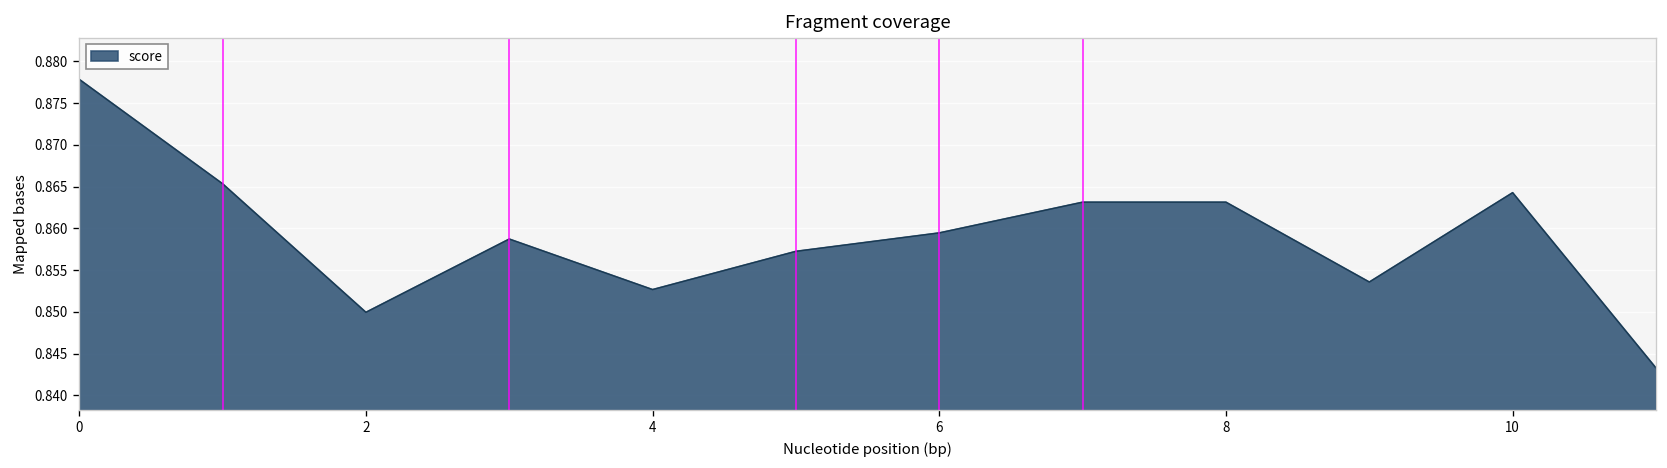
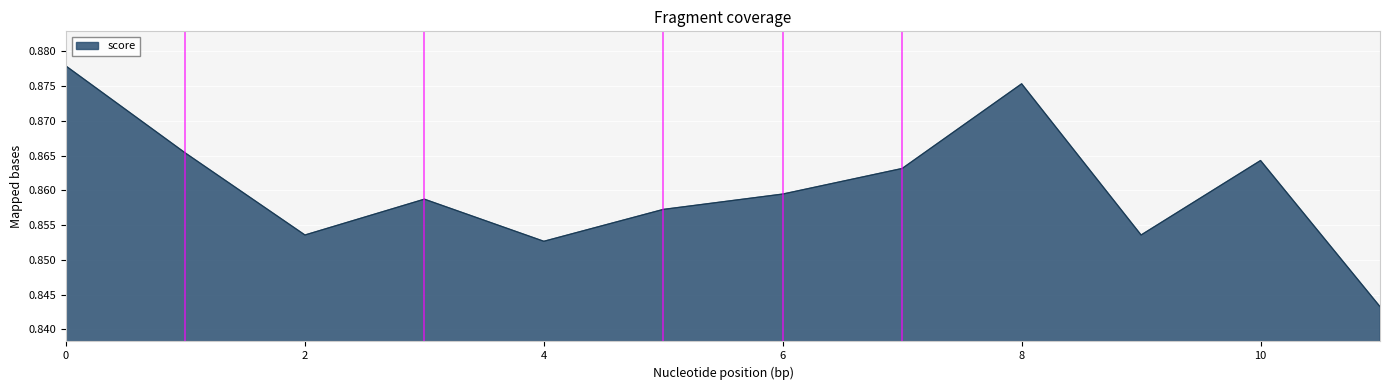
  {
    "0": 0.878,
-   "2": 0.850,
+   "2": 0.854,
    "4": 0.853,
    "6": 0.859,
-   "8": 0.863,
+   "8": 0.875,
    "10": 0.864
  }
